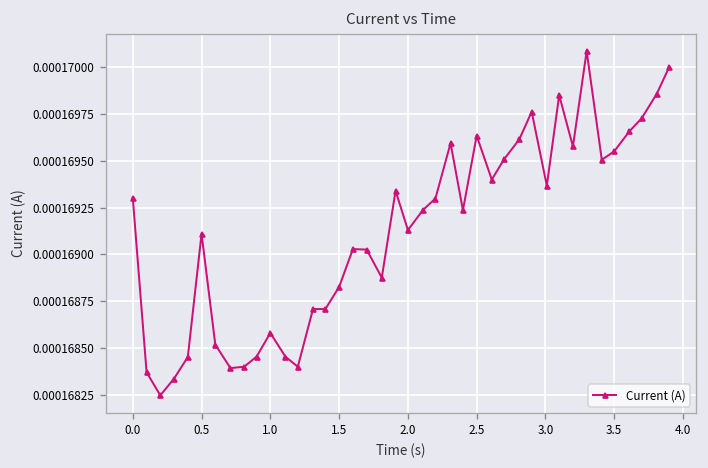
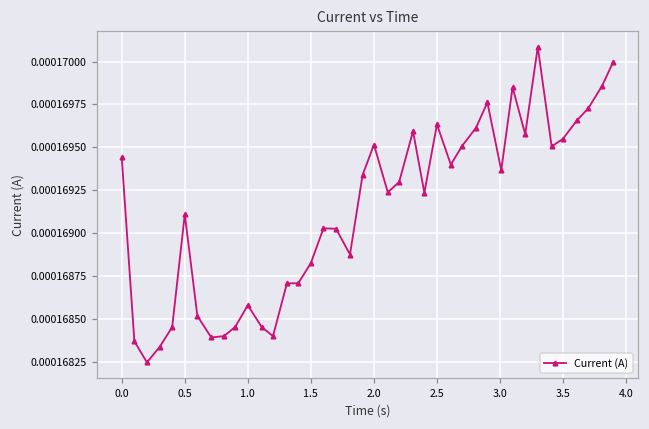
  {
-   "0.0": 0.00016930,
+   "0.0": 0.00016944,
    "0.5": 0.00016911,
    "1.0": 0.00016858,
    "1.5": 0.00016883,
-   "2.0": 0.00016913,
+   "2.0": 0.00016952,
    "2.5": 0.00016963,
    "3.5": 0.00016955
  }
